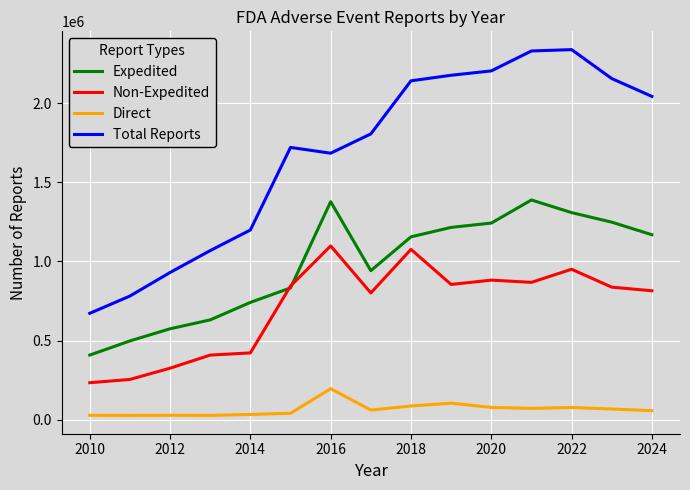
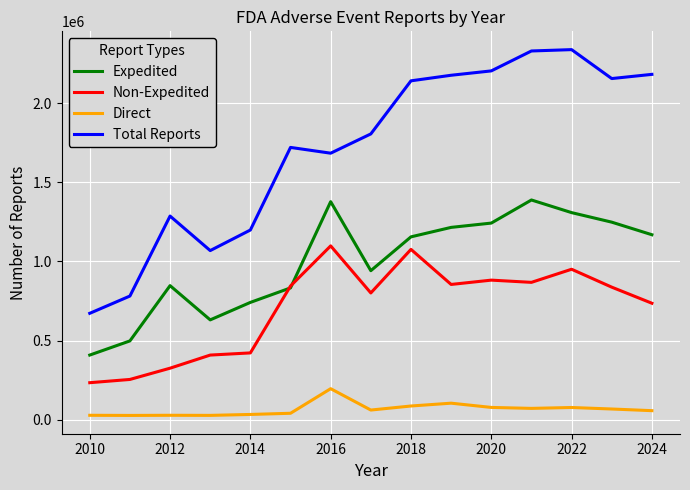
  {
    "Expedited": {
      "2010": 410000,
-     "2012": 570000,
+     "2012": 850000,
      "2014": 740000,
      "2016": 1380000,
      "2018": 1160000,
      "2020": 1240000,
      "2022": 1310000,
      "2024": 1170000
    },
    "Non-Expedited": {
      "2010": 230000,
      "2012": 330000,
      "2014": 420000,
      "2016": 1100000,
      "2018": 1080000,
      "2020": 880000,
      "2022": 950000,
-     "2024": 820000
+     "2024": 740000
    },
    "Direct": {
      "2010": 30000,
      "2012": 30000,
      "2014": 30000,
      "2016": 200000,
      "2018": 90000,
      "2020": 80000,
      "2022": 80000,
      "2024": 60000
    },
    "Total Reports": {
      "2010": 670000,
-     "2012": 930000,
+     "2012": 1290000,
      "2014": 1200000,
      "2016": 1680000,
      "2018": 2140000,
      "2020": 2200000,
      "2022": 2340000,
-     "2024": 2040000
+     "2024": 2180000
    }
  }
